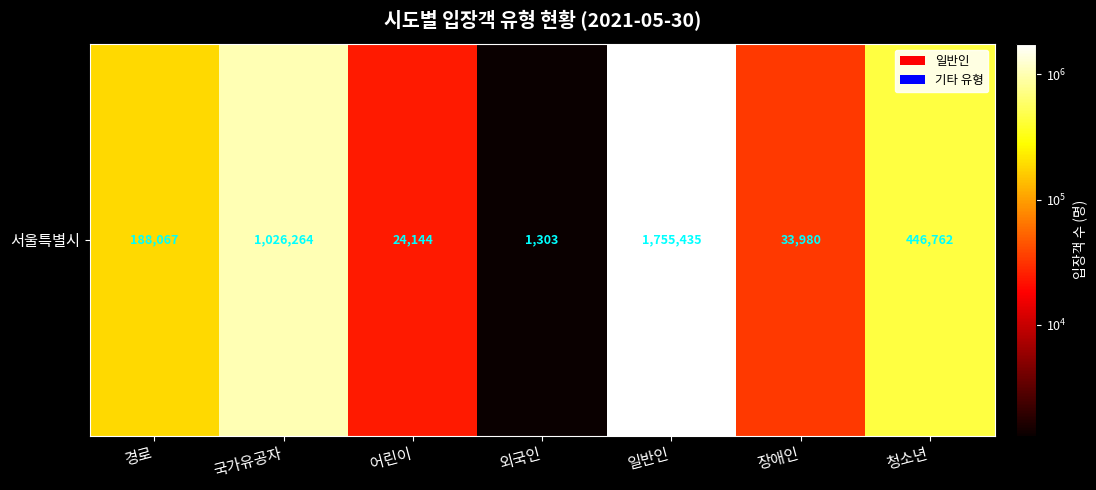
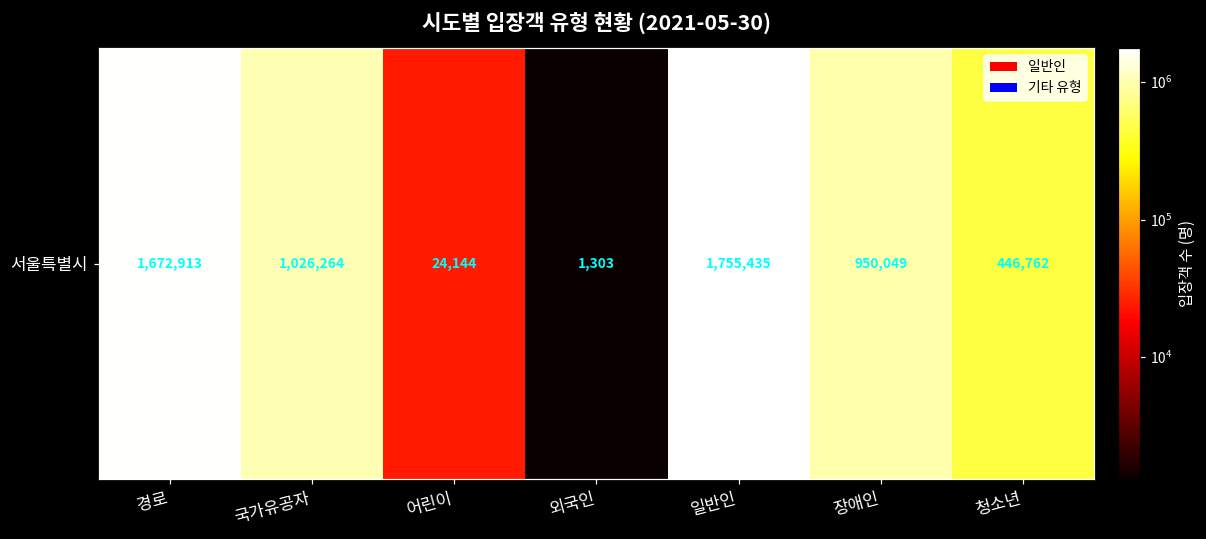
  {
    "서울특별시": {
-     "경로": "188,067",
+     "경로": "1,672,913",
      "국가유공자": "1,026,264",
      "어린이": "24,144",
      "외국인": "1,303",
      "일반인": "1,755,435",
-     "장애인": "33,980",
+     "장애인": "950,049",
      "청소년": "446,762"
    }
  }
